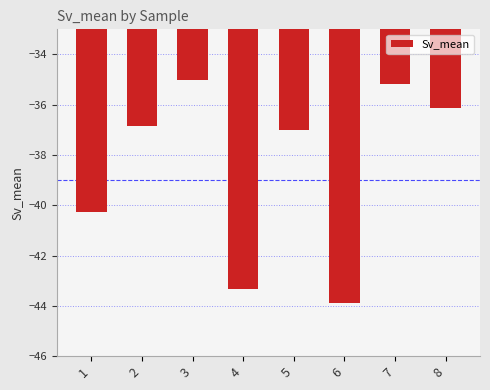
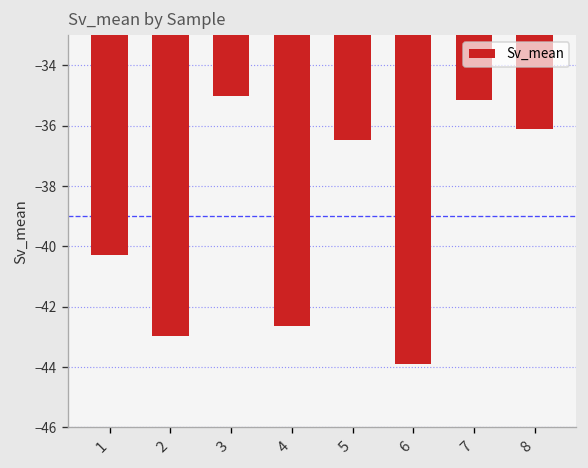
  {
    "1": -40.3,
-   "2": -36.8,
+   "2": -43.0,
    "3": -35.0,
-   "4": -43.3,
-   "5": -37.0,
+   "4": -42.6,
+   "5": -36.5,
    "6": -43.9,
    "7": -35.2,
    "8": -36.1
  }
